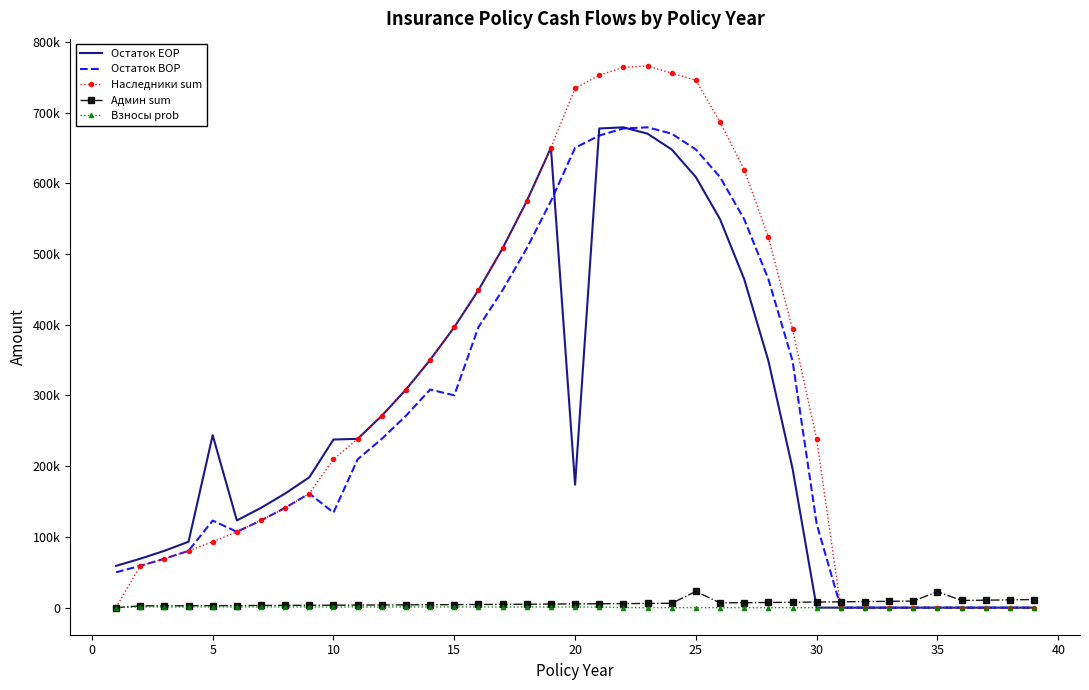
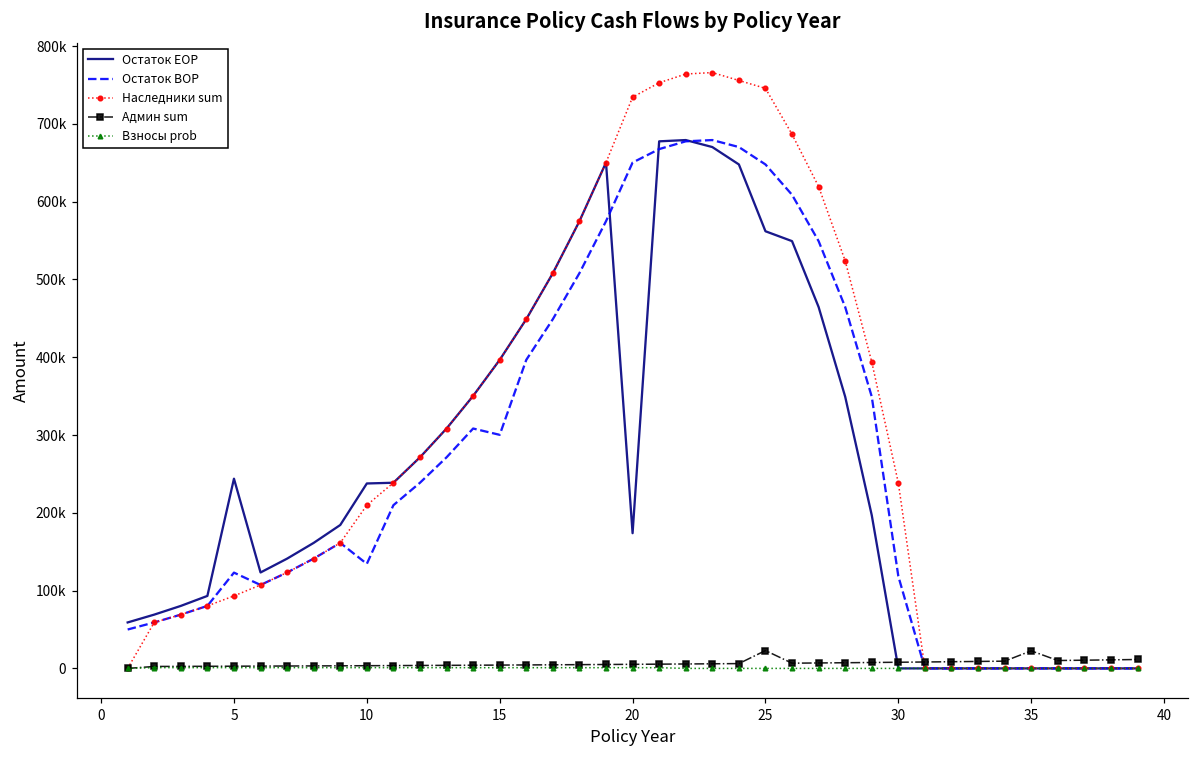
  {
    "Остаток EOP": {
      "5": 240000,
      "10": 240000,
      "20": 170000,
-     "25": 610000
+     "25": 560000
    },
    "Остаток BOP": {
      "5": 120000,
      "10": 130000,
      "15": 300000,
      "20": 650000,
      "25": 650000,
      "30": 120000
    },
    "Наследники sum": {
      "5": 90000,
      "10": 210000,
      "20": 730000,
      "25": 750000,
      "30": 240000
    },
    "Админ sum": {
      "20": 10000,
      "25": 20000,
      "30": 10000,
      "35": 20000
    },
    "Взносы prob": {
      "20": 0,
      "25": 0
    }
  }
